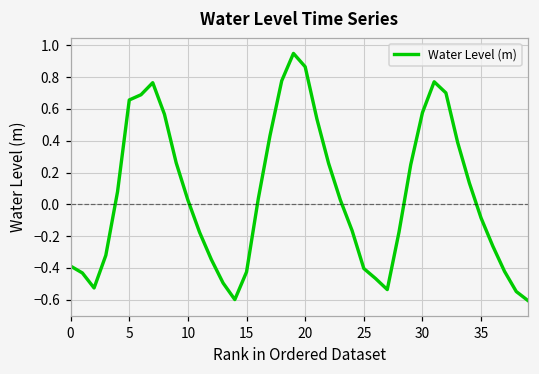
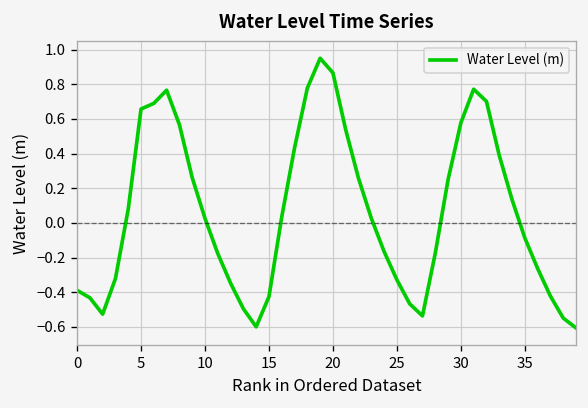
  {
    "0": -0.39,
    "5": 0.66,
    "10": 0.03,
    "15": -0.43,
    "20": 0.87,
-   "25": -0.40,
+   "25": -0.33,
    "30": 0.58,
    "35": -0.09
  }
